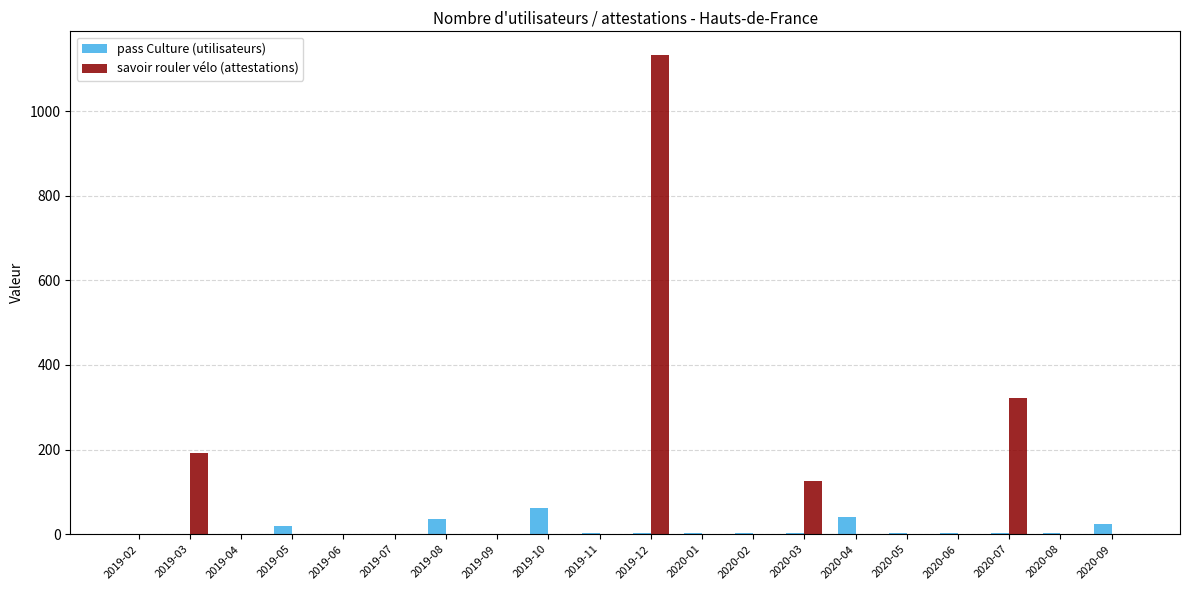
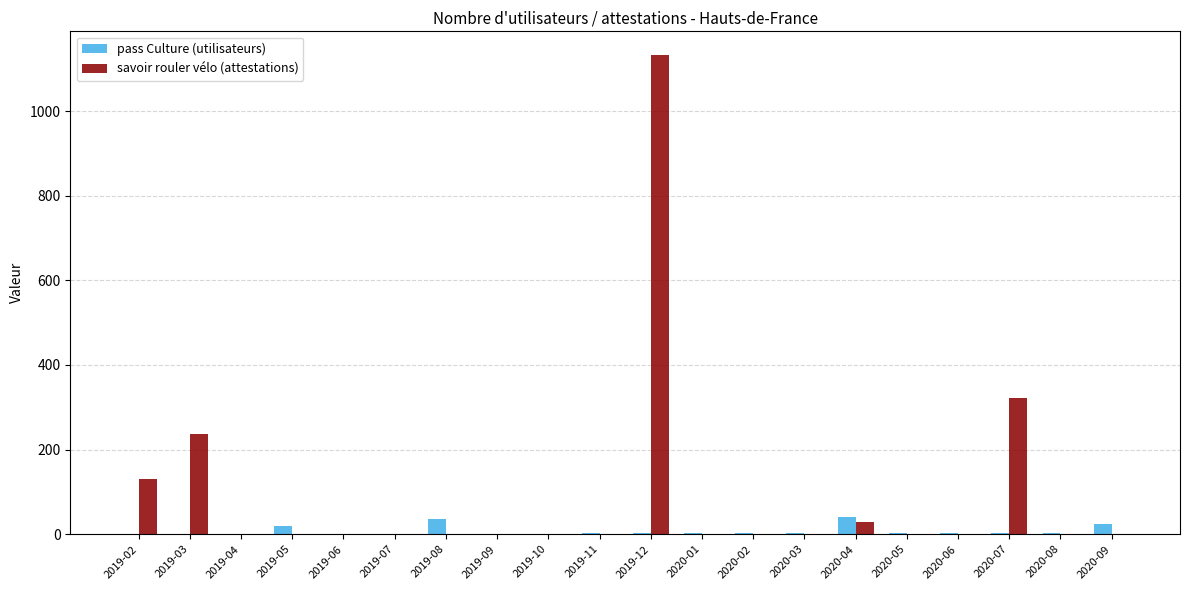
  {
    "pass Culture (utilisateurs)": {
      "2019-02": 0,
      "2019-03": 0,
      "2019-04": 0,
      "2019-05": 20,
      "2019-06": 0,
      "2019-07": 0,
      "2019-08": 40,
      "2019-09": 0,
-     "2019-10": 60,
+     "2019-10": 0,
      "2020-04": 40,
      "2020-09": 20
    },
    "savoir rouler vélo (attestations)": {
-     "2019-02": 0,
-     "2019-03": 190,
+     "2019-02": 130,
+     "2019-03": 240,
      "2019-04": 0,
      "2019-05": 0,
      "2019-06": 0,
      "2019-07": 0,
      "2019-08": 0,
      "2019-09": 0,
      "2019-10": 0,
      "2019-11": 0,
      "2019-12": 1130,
      "2020-01": 0,
      "2020-02": 0,
-     "2020-03": 130,
-     "2020-04": 0,
+     "2020-03": 0,
+     "2020-04": 30,
      "2020-05": 0,
      "2020-06": 0,
      "2020-07": 320,
      "2020-08": 0,
      "2020-09": 0
    }
  }
